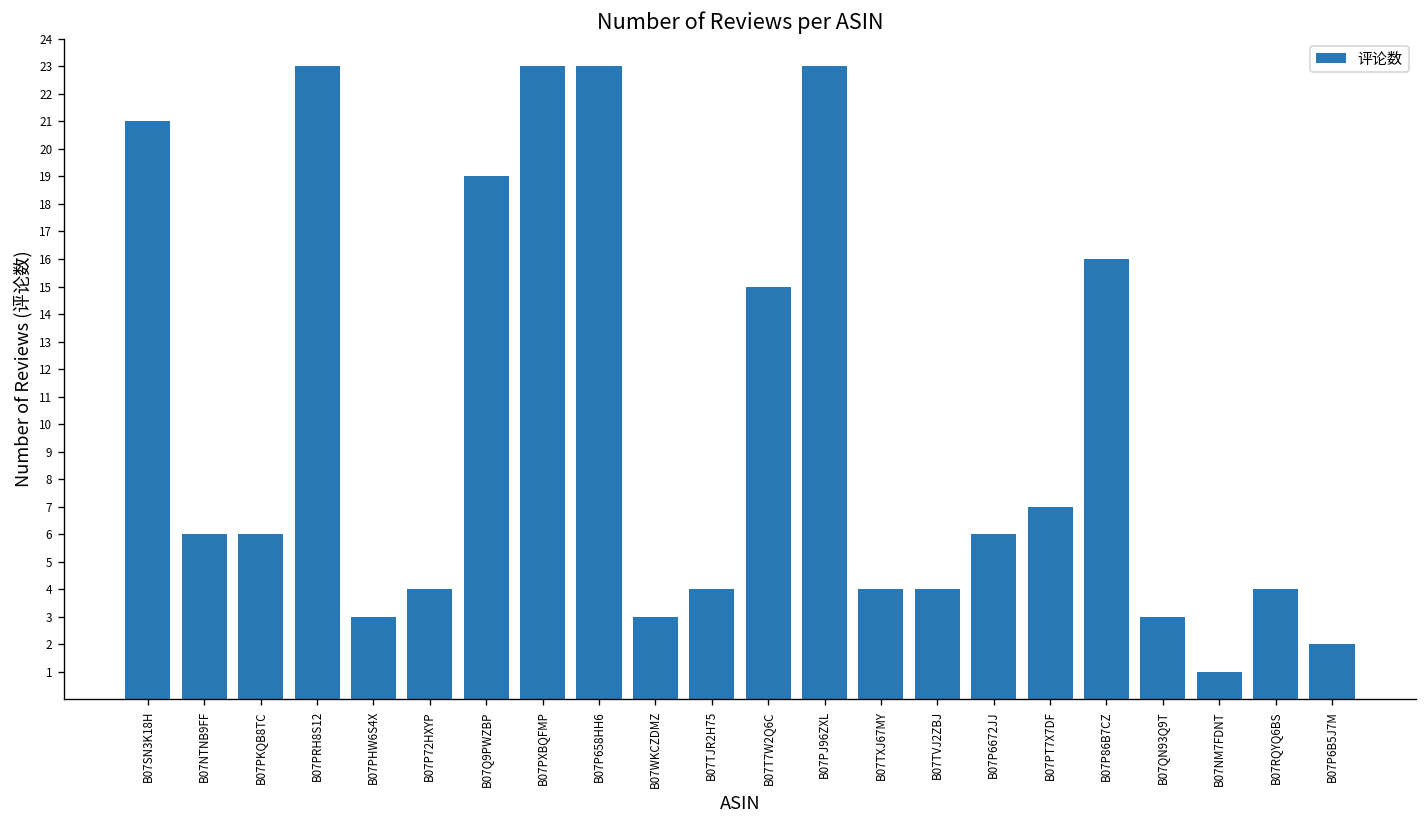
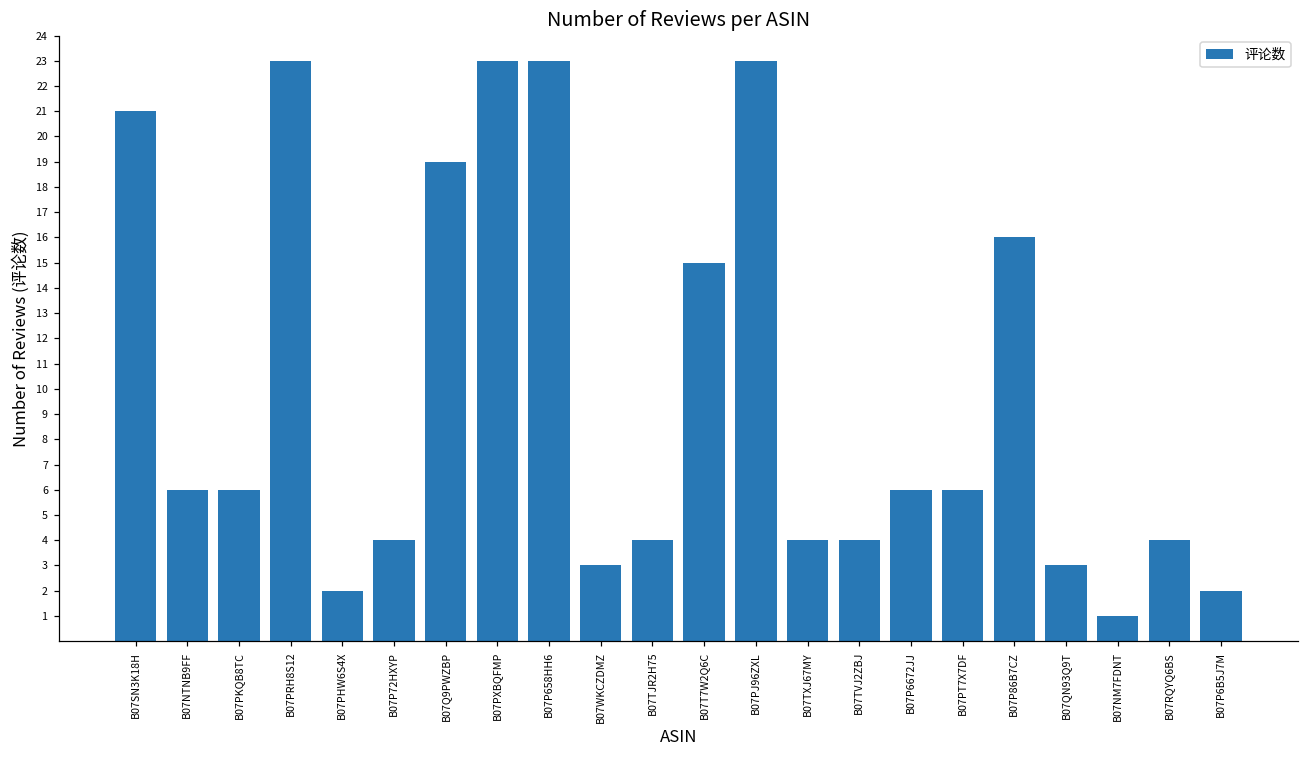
  {
    "B07SN3K18H": 21,
    "B07NTNB9FF": 6,
    "B07PKQB8TC": 6,
    "B07PRH8S12": 23,
-   "B07PHW6S4X": 3,
+   "B07PHW6S4X": 2,
    "B07P72HXYP": 4,
    "B07Q9PWZBP": 19,
    "B07PXBQFMP": 23,
    "B07P658HH6": 23,
    "B07WKCZDMZ": 3,
    "B07TJR2H75": 4,
    "B07T7W2Q6C": 15,
    "B07PJ96ZXL": 23,
    "B07TXJ67MY": 4,
    "B07TVJ2ZBJ": 4,
    "B07P6672JJ": 6,
-   "B07PT7X7DF": 7,
+   "B07PT7X7DF": 6,
    "B07P86B7CZ": 16,
    "B07QN93Q9T": 3,
    "B07NM7FDNT": 1,
    "B07RQYQ6BS": 4,
    "B07P6B5J7M": 2
  }
